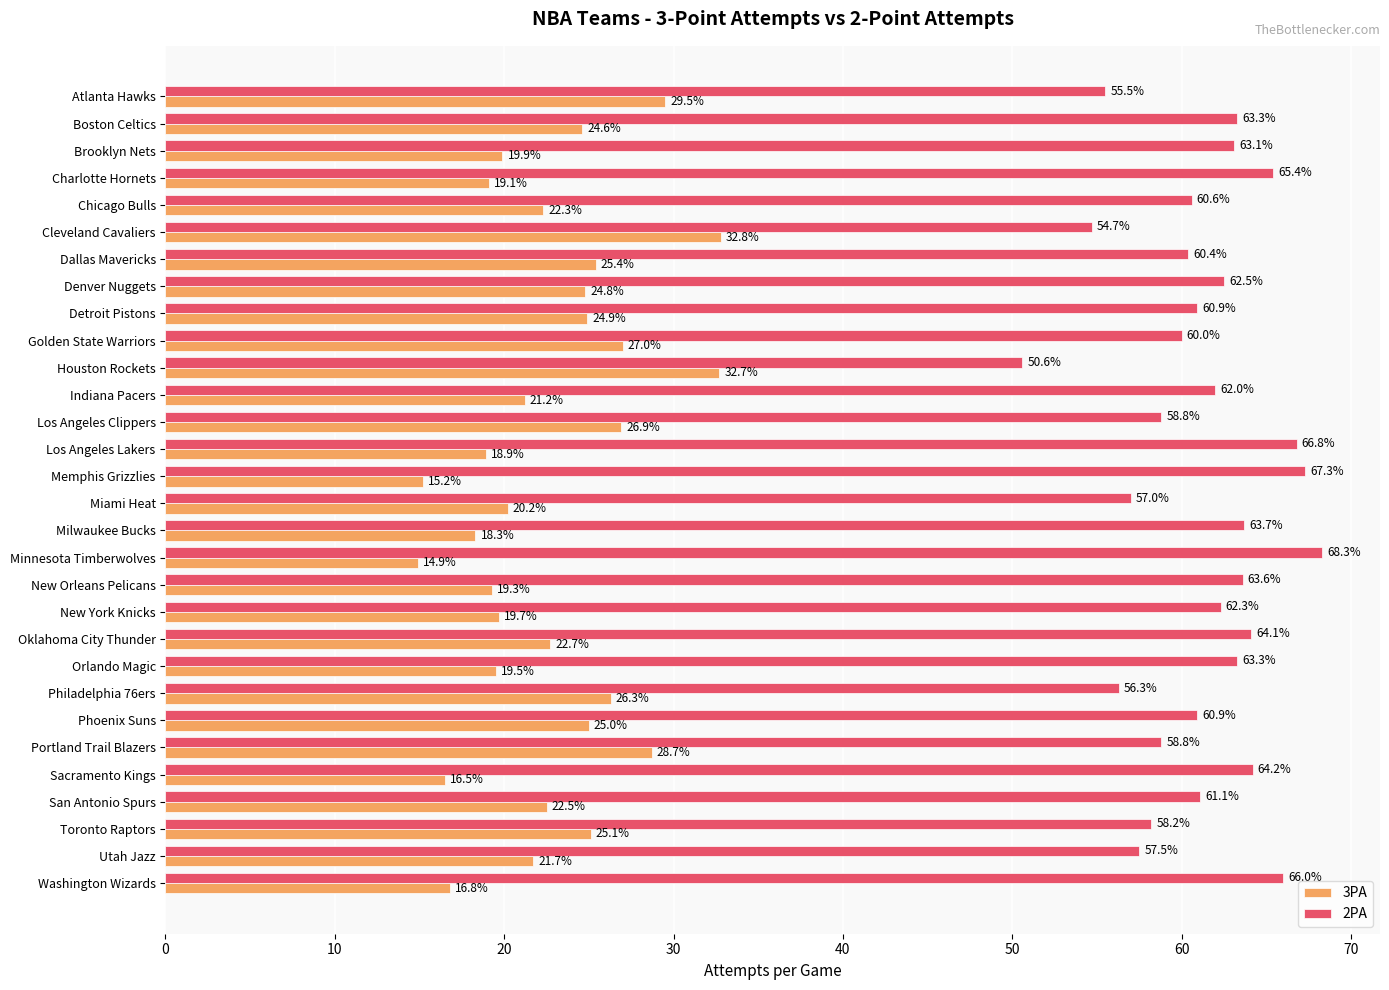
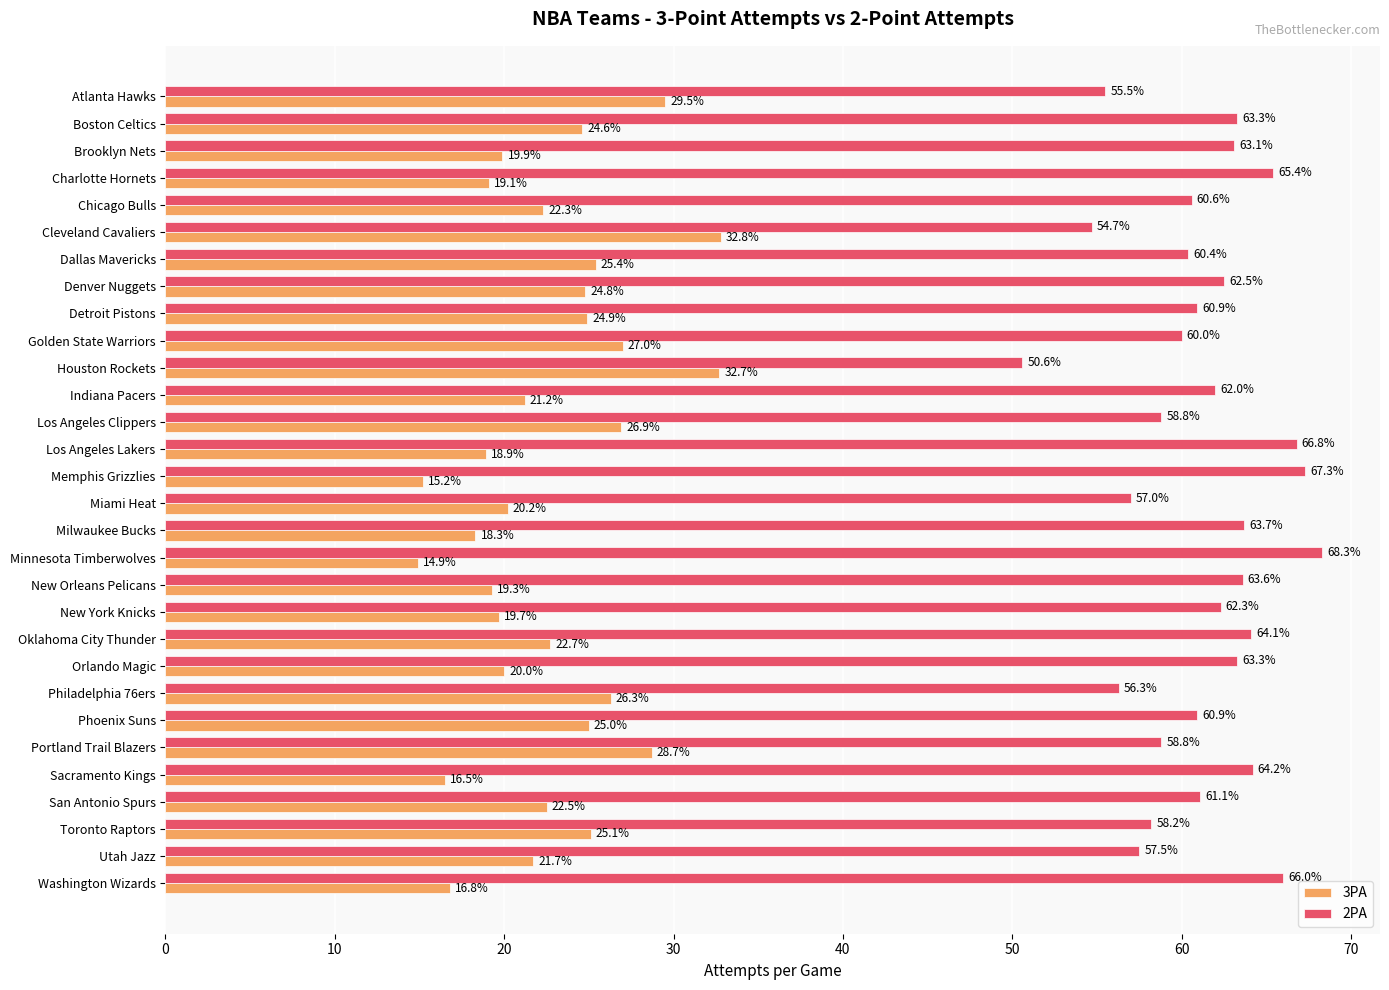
  {
    "3PA": {
      "Atlanta Hawks": "29.5%",
      "Boston Celtics": "24.6%",
      "Brooklyn Nets": "19.9%",
      "Charlotte Hornets": "19.1%",
      "Chicago Bulls": "22.3%",
      "Cleveland Cavaliers": "32.8%",
      "Dallas Mavericks": "25.4%",
      "Denver Nuggets": "24.8%",
      "Detroit Pistons": "24.9%",
      "Golden State Warriors": "27.0%",
      "Houston Rockets": "32.7%",
      "Indiana Pacers": "21.2%",
      "Los Angeles Clippers": "26.9%",
      "Los Angeles Lakers": "18.9%",
      "Memphis Grizzlies": "15.2%",
      "Miami Heat": "20.2%",
      "Milwaukee Bucks": "18.3%",
      "Minnesota Timberwolves": "14.9%",
      "New Orleans Pelicans": "19.3%",
      "New York Knicks": "19.7%",
      "Oklahoma City Thunder": "22.7%",
-     "Orlando Magic": "19.5%",
+     "Orlando Magic": "20.0%",
      "Philadelphia 76ers": "26.3%",
      "Phoenix Suns": "25.0%",
      "Portland Trail Blazers": "28.7%",
      "Sacramento Kings": "16.5%",
      "San Antonio Spurs": "22.5%",
      "Toronto Raptors": "25.1%",
      "Utah Jazz": "21.7%",
      "Washington Wizards": "16.8%"
    },
    "2PA": {
      "Atlanta Hawks": "55.5%",
      "Boston Celtics": "63.3%",
      "Brooklyn Nets": "63.1%",
      "Charlotte Hornets": "65.4%",
      "Chicago Bulls": "60.6%",
      "Cleveland Cavaliers": "54.7%",
      "Dallas Mavericks": "60.4%",
      "Denver Nuggets": "62.5%",
      "Detroit Pistons": "60.9%",
      "Golden State Warriors": "60.0%",
      "Houston Rockets": "50.6%",
      "Indiana Pacers": "62.0%",
      "Los Angeles Clippers": "58.8%",
      "Los Angeles Lakers": "66.8%",
      "Memphis Grizzlies": "67.3%",
      "Miami Heat": "57.0%",
      "Milwaukee Bucks": "63.7%",
      "Minnesota Timberwolves": "68.3%",
      "New Orleans Pelicans": "63.6%",
      "New York Knicks": "62.3%",
      "Oklahoma City Thunder": "64.1%",
      "Orlando Magic": "63.3%",
      "Philadelphia 76ers": "56.3%",
      "Phoenix Suns": "60.9%",
      "Portland Trail Blazers": "58.8%",
      "Sacramento Kings": "64.2%",
      "San Antonio Spurs": "61.1%",
      "Toronto Raptors": "58.2%",
      "Utah Jazz": "57.5%"
    }
  }
